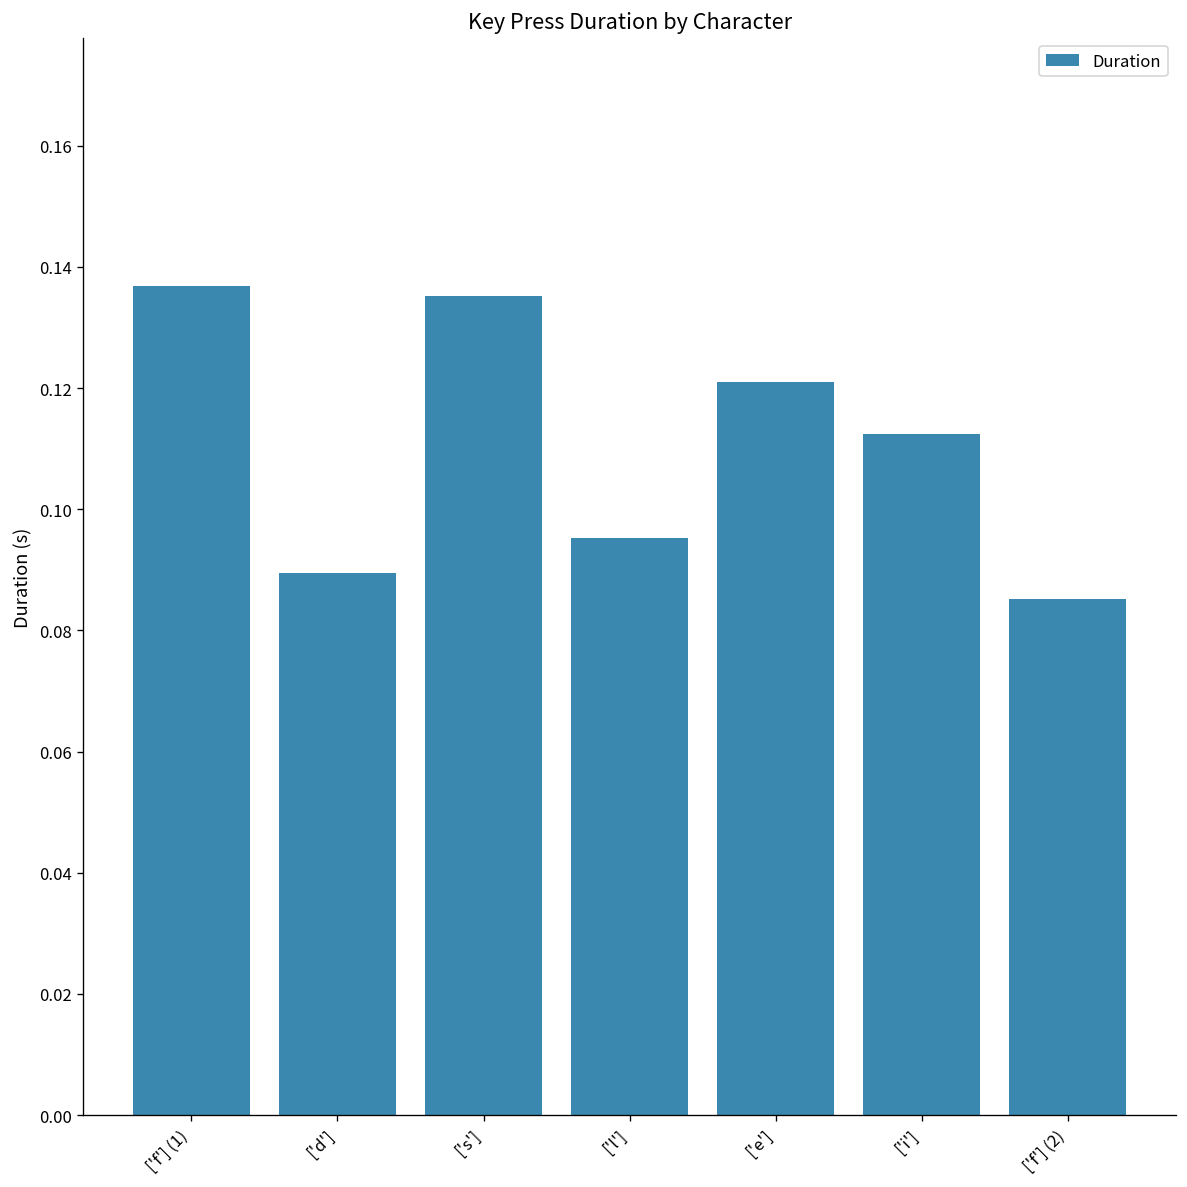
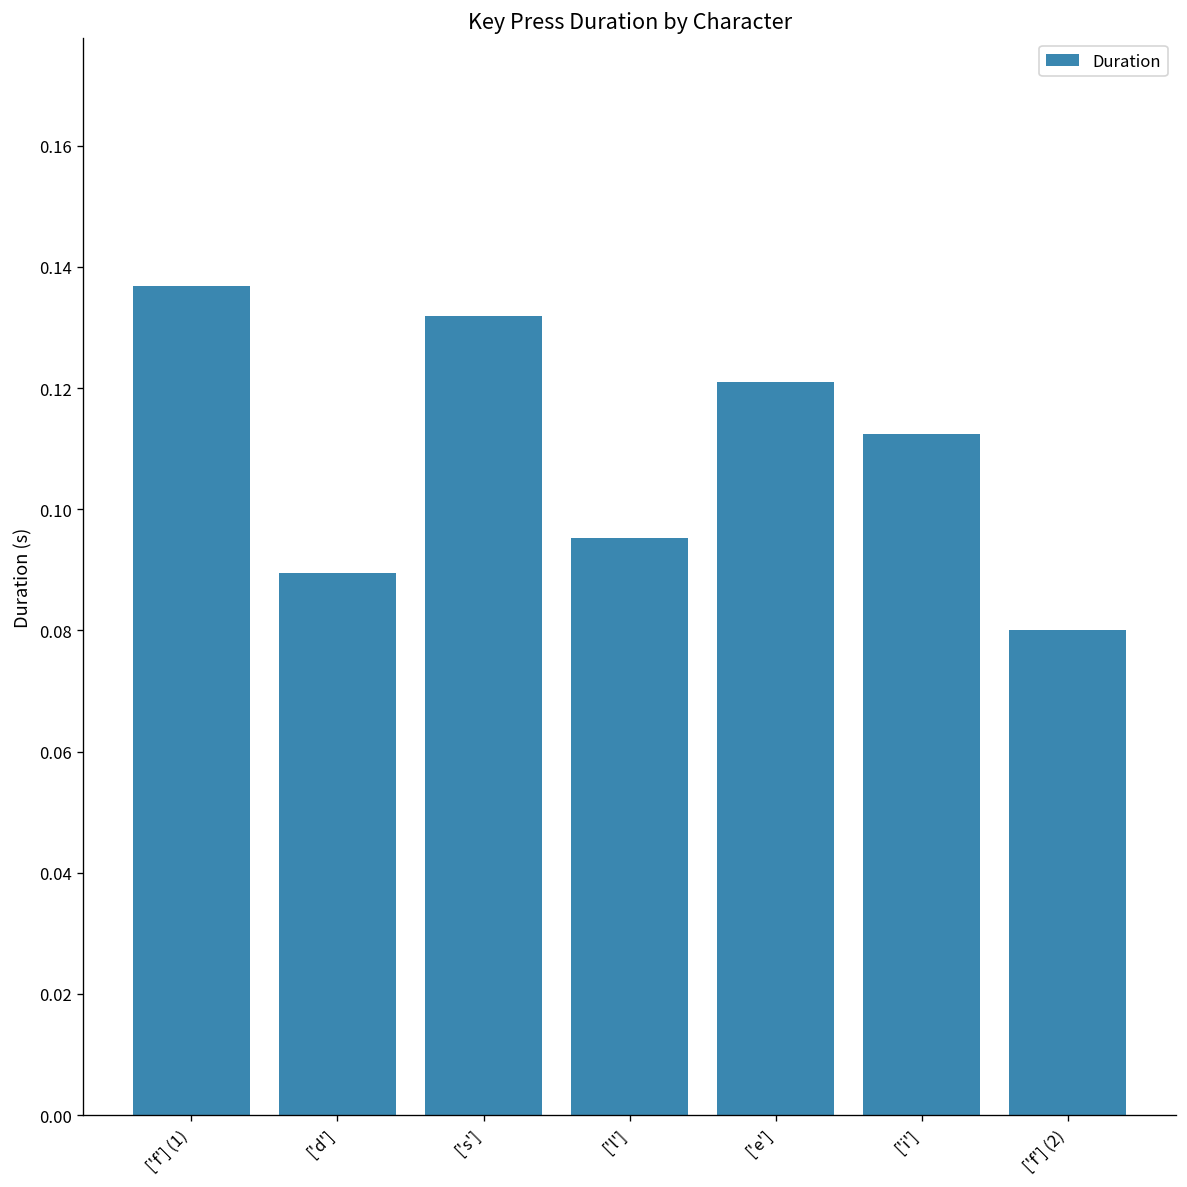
  {
    "['f'] (1)": 0.137,
    "['d']": 0.089,
-   "['s']": 0.135,
+   "['s']": 0.132,
    "['l']": 0.095,
    "['e']": 0.121,
    "['i']": 0.112,
-   "['f'] (2)": 0.085
+   "['f'] (2)": 0.080
  }
